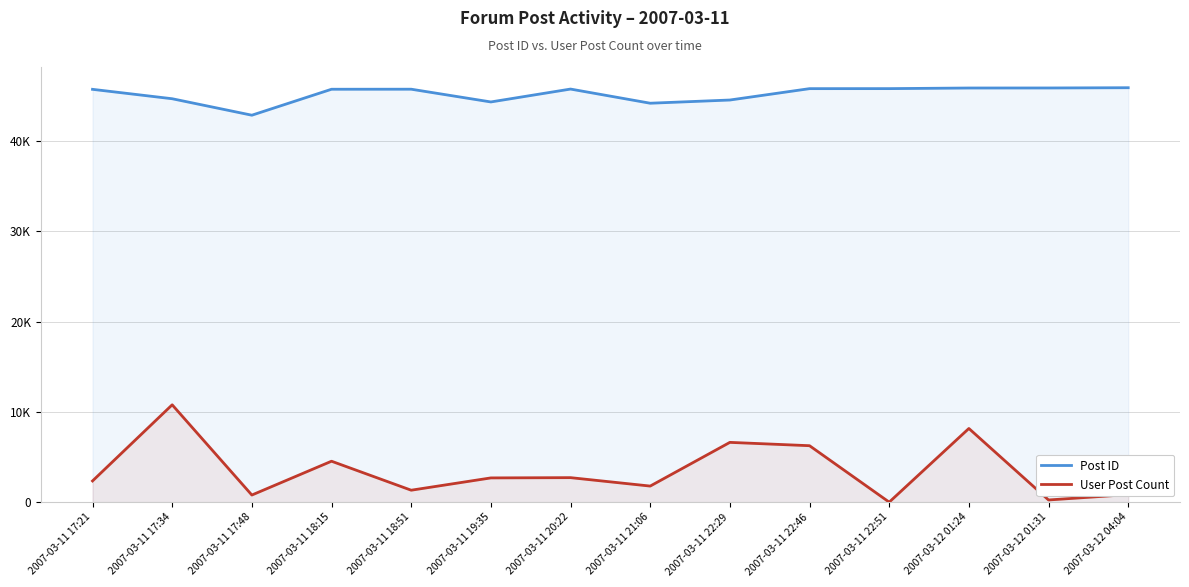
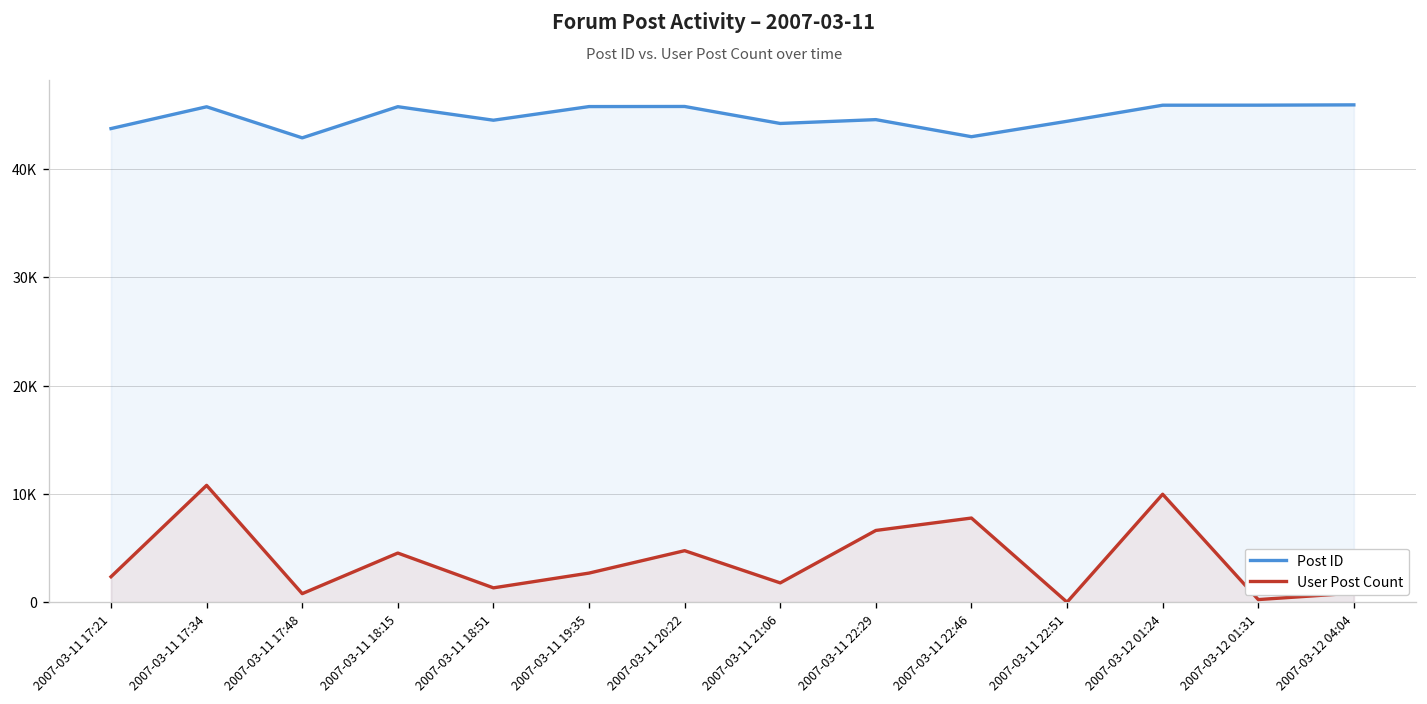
  {
    "Post ID": {
-     "2007-03-11 17:21": 46000,
-     "2007-03-11 17:34": 45000,
+     "2007-03-11 17:21": 44000,
+     "2007-03-11 17:34": 46000,
      "2007-03-11 17:48": 43000,
      "2007-03-11 18:15": 46000,
-     "2007-03-11 18:51": 46000,
-     "2007-03-11 19:35": 44000,
+     "2007-03-11 18:51": 45000,
+     "2007-03-11 19:35": 46000,
      "2007-03-11 20:22": 46000,
      "2007-03-11 21:06": 44000,
      "2007-03-11 22:29": 45000,
-     "2007-03-11 22:46": 46000,
-     "2007-03-11 22:51": 46000,
+     "2007-03-11 22:46": 43000,
+     "2007-03-11 22:51": 44000,
      "2007-03-12 01:24": 46000,
      "2007-03-12 01:31": 46000,
      "2007-03-12 04:04": 46000
    },
    "User Post Count": {
      "2007-03-11 17:21": 2000,
      "2007-03-11 17:34": 11000,
      "2007-03-11 17:48": 1000,
      "2007-03-11 18:15": 5000,
      "2007-03-11 18:51": 1000,
      "2007-03-11 19:35": 3000,
-     "2007-03-11 20:22": 3000,
+     "2007-03-11 20:22": 5000,
      "2007-03-11 21:06": 2000,
      "2007-03-11 22:29": 7000,
-     "2007-03-11 22:46": 6000,
+     "2007-03-11 22:46": 8000,
      "2007-03-11 22:51": 0,
-     "2007-03-12 01:24": 8000,
+     "2007-03-12 01:24": 10000,
      "2007-03-12 01:31": 0
    }
  }
